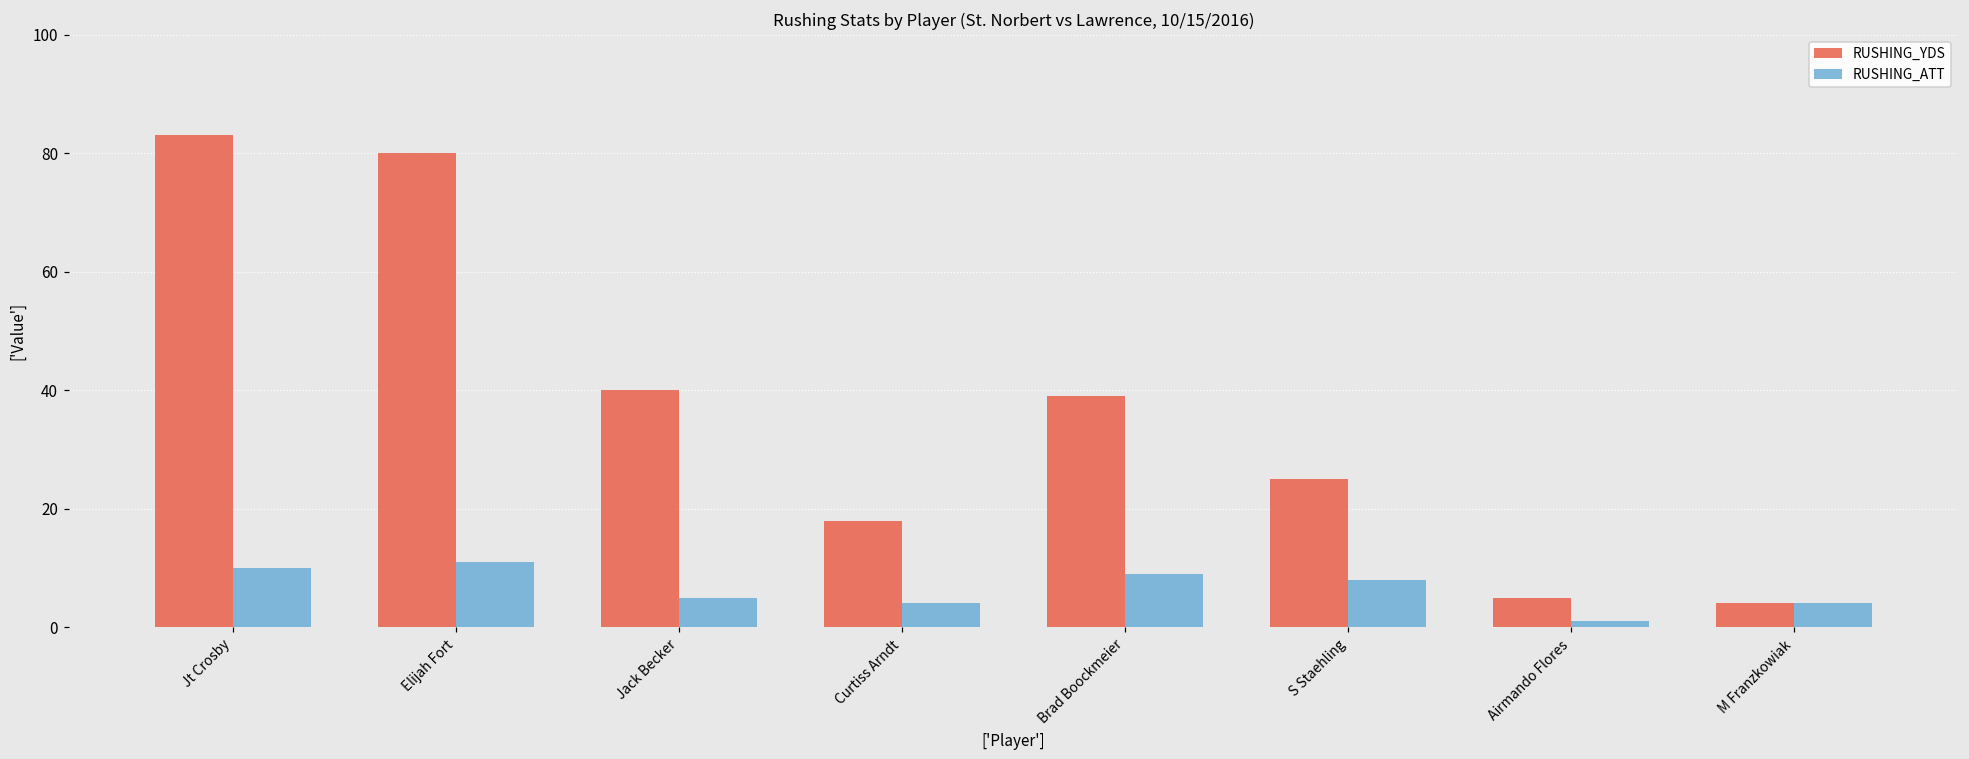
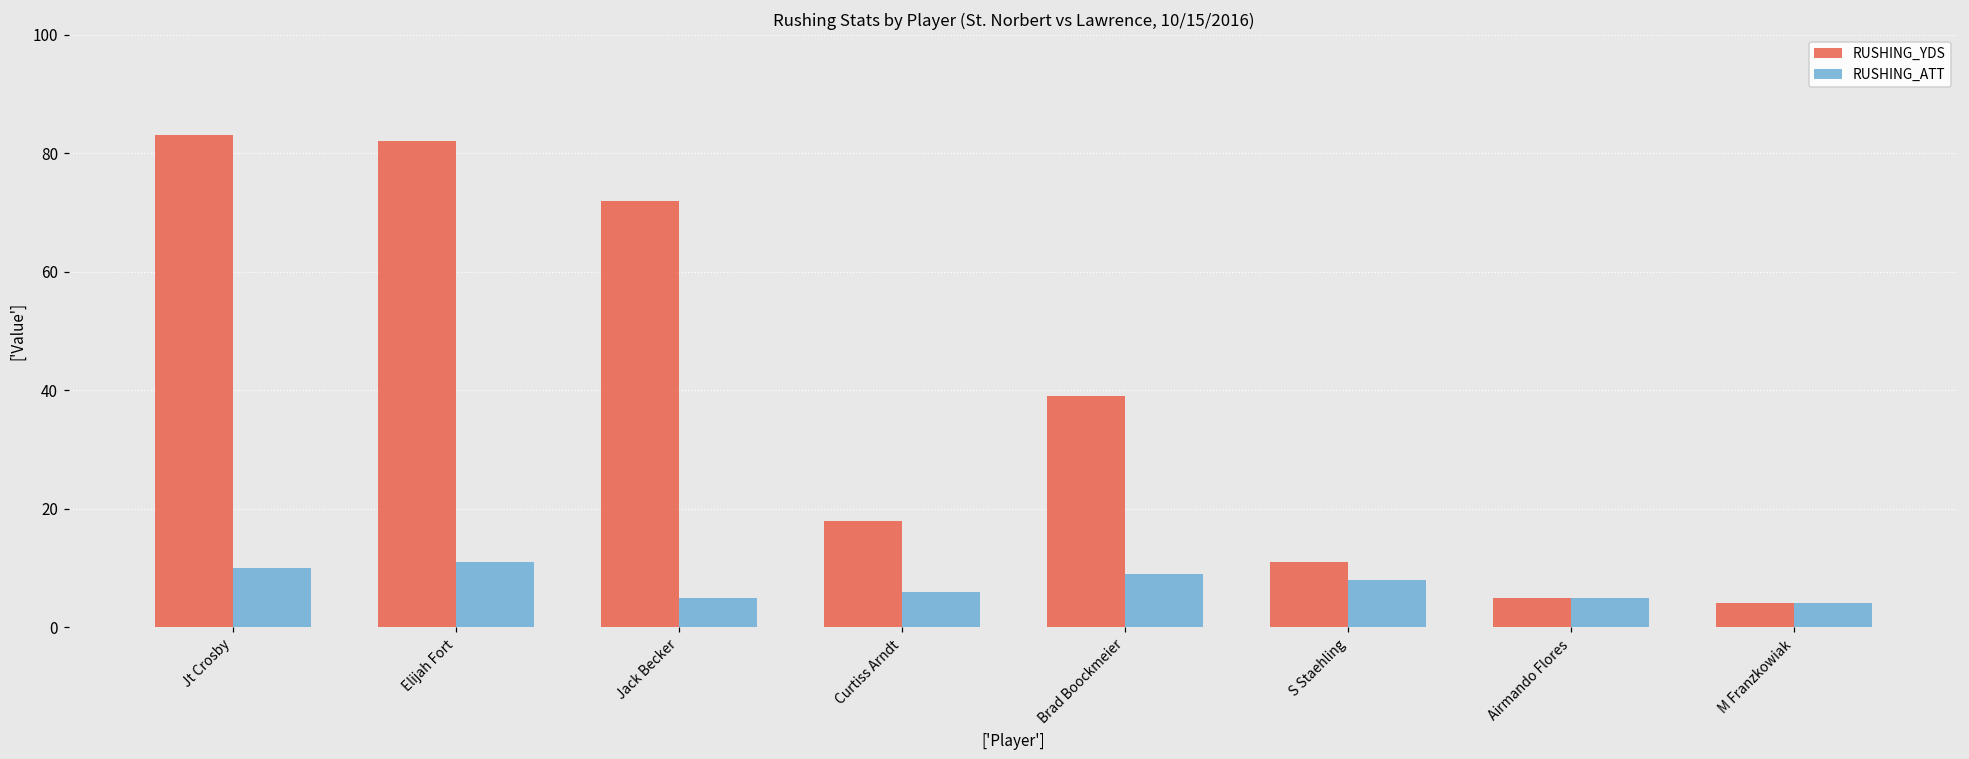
  {
    "RUSHING_YDS": {
      "Jt Crosby": 83,
-     "Elijah Fort": 80,
-     "Jack Becker": 40,
+     "Elijah Fort": 82,
+     "Jack Becker": 72,
      "Curtiss Arndt": 18,
      "Brad Boockmeier": 39,
-     "S Staehling": 25,
+     "S Staehling": 11,
      "Airmando Flores": 5,
      "M Franzkowiak": 4
    },
    "RUSHING_ATT": {
      "Jt Crosby": 10,
      "Elijah Fort": 11,
      "Jack Becker": 5,
-     "Curtiss Arndt": 4,
+     "Curtiss Arndt": 6,
      "Brad Boockmeier": 9,
      "S Staehling": 8,
-     "Airmando Flores": 1,
+     "Airmando Flores": 5,
      "M Franzkowiak": 4
    }
  }
